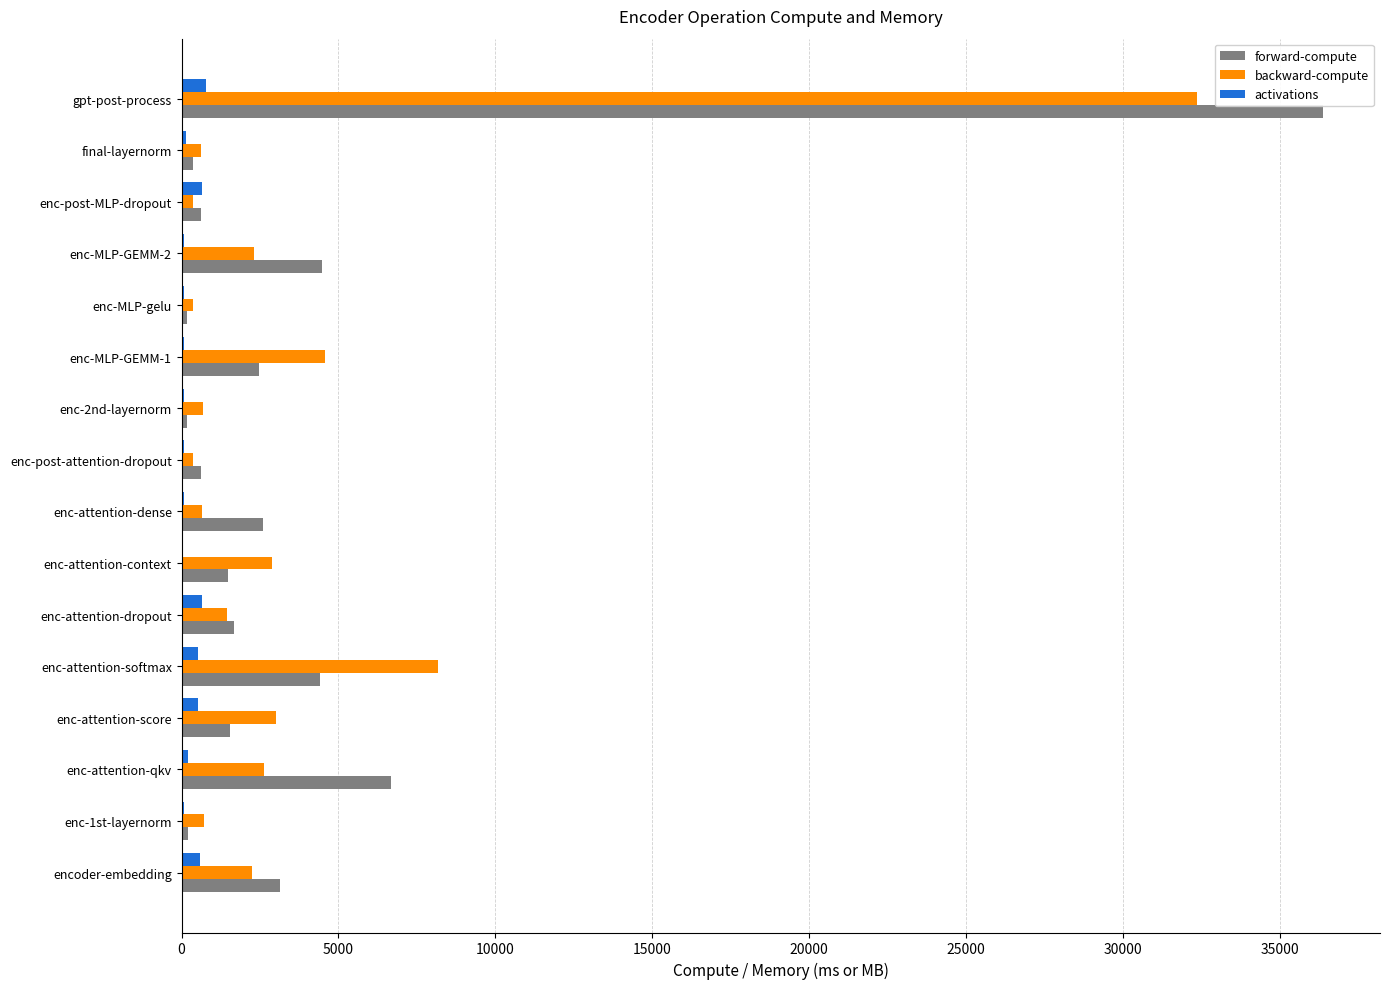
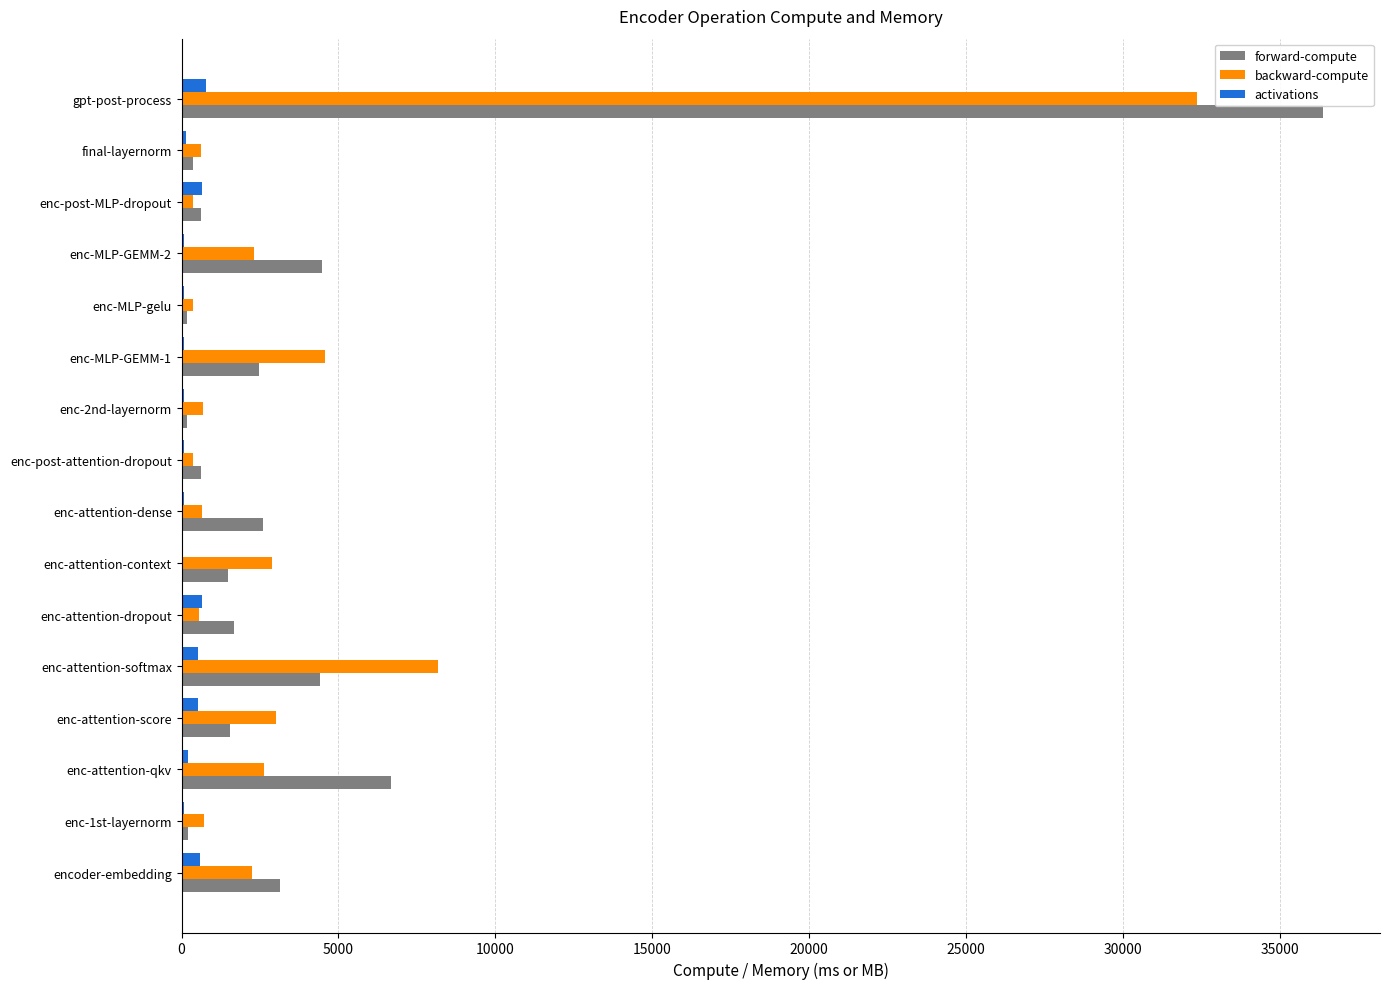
  {
    "forward-compute": {
      "gpt-post-process": 36400,
      "final-layernorm": 400,
      "enc-post-MLP-dropout": 600,
      "enc-MLP-GEMM-2": 4500,
      "enc-MLP-gelu": 200,
      "enc-MLP-GEMM-1": 2500,
      "enc-2nd-layernorm": 200,
      "enc-post-attention-dropout": 600,
      "enc-attention-dense": 2600,
      "enc-attention-context": 1500,
      "enc-attention-dropout": 1700,
      "enc-attention-softmax": 4400,
      "enc-attention-score": 1500,
      "enc-attention-qkv": 6700,
      "enc-1st-layernorm": 200,
      "encoder-embedding": 3100
    },
    "backward-compute": {
      "gpt-post-process": 32400,
      "final-layernorm": 600,
      "enc-post-MLP-dropout": 400,
      "enc-MLP-GEMM-2": 2300,
      "enc-MLP-gelu": 300,
      "enc-MLP-GEMM-1": 4600,
      "enc-2nd-layernorm": 700,
      "enc-post-attention-dropout": 400,
      "enc-attention-dense": 700,
      "enc-attention-context": 2900,
-     "enc-attention-dropout": 1500,
+     "enc-attention-dropout": 600,
      "enc-attention-softmax": 8200,
      "enc-attention-score": 3000,
      "enc-attention-qkv": 2600,
      "enc-1st-layernorm": 700,
      "encoder-embedding": 2300
    },
    "activations": {
      "gpt-post-process": 800,
      "final-layernorm": 100,
      "enc-post-MLP-dropout": 700,
      "enc-post-attention-dropout": 100,
      "enc-attention-dropout": 600,
      "enc-attention-softmax": 500,
      "enc-attention-score": 500,
      "enc-attention-qkv": 200,
      "encoder-embedding": 600
    }
  }
